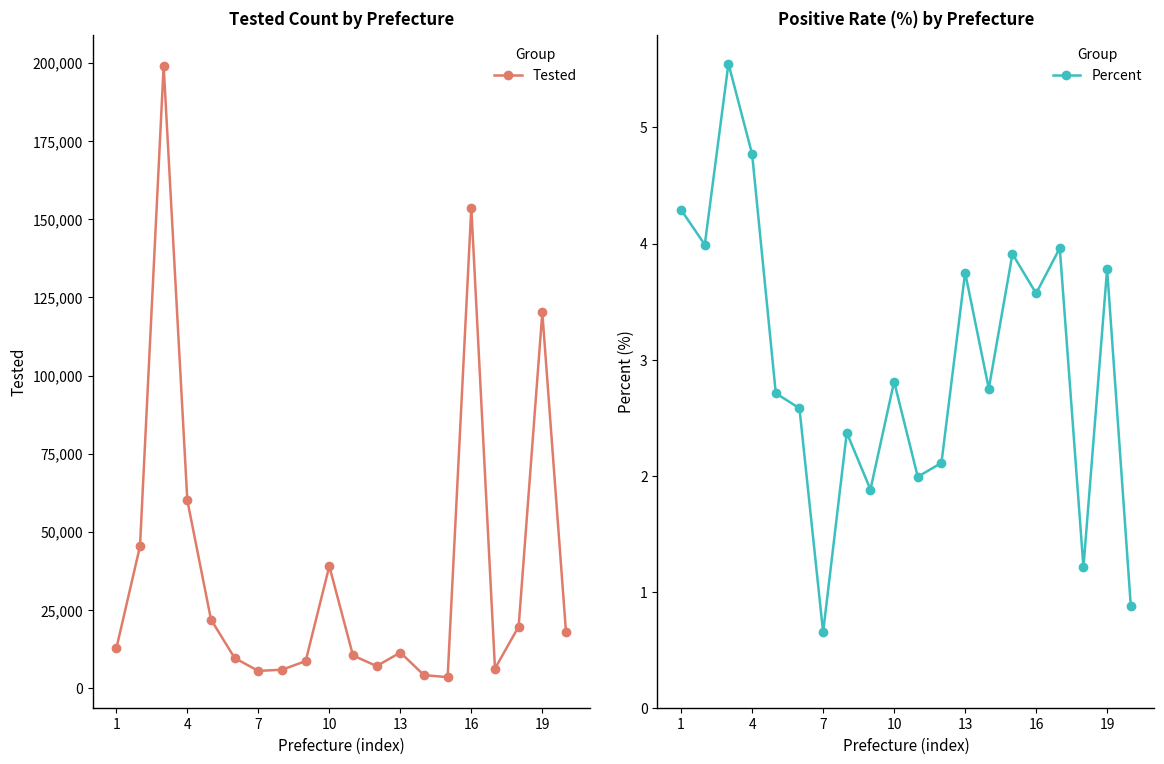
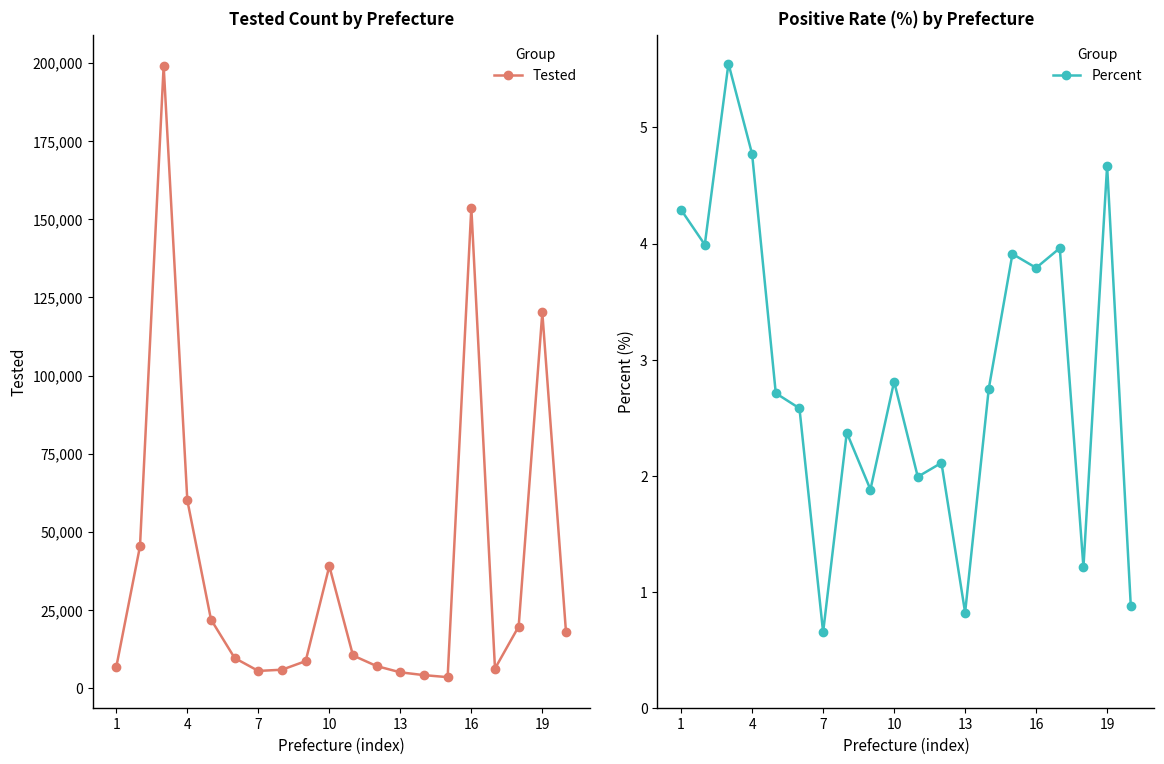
  {
    "Tested Count by Prefecture": {
-     "1": "13,000",
+     "1": "7,000",
      "4": "60,000",
      "7": "6,000",
      "10": "39,000",
-     "13": "11,000",
+     "13": "5,000",
      "16": "154,000",
      "19": "120,000"
    },
    "Positive Rate (%) by Prefecture": {
      "1": "4.29",
      "4": "4.77",
      "7": "0.65",
      "10": "2.81",
-     "13": "3.75",
-     "16": "3.57",
-     "19": "3.78"
+     "13": "0.82",
+     "16": "3.79",
+     "19": "4.67"
    }
  }
